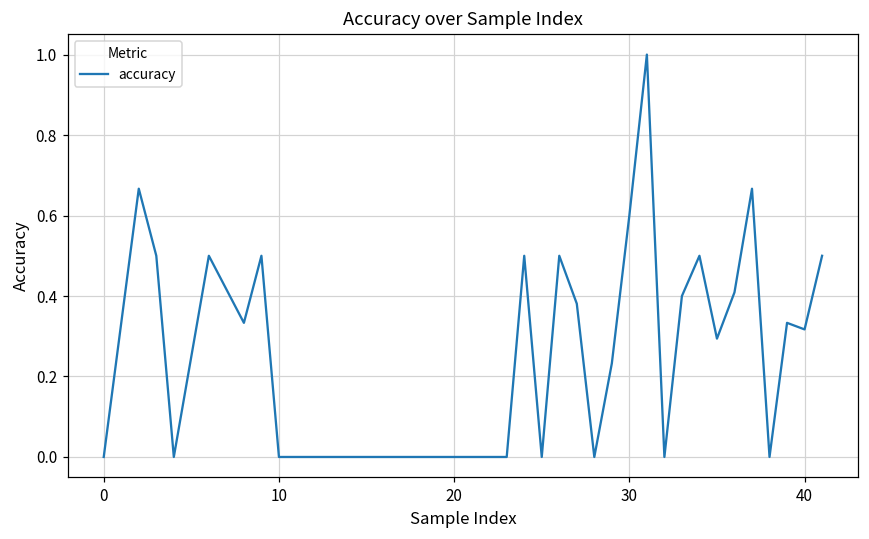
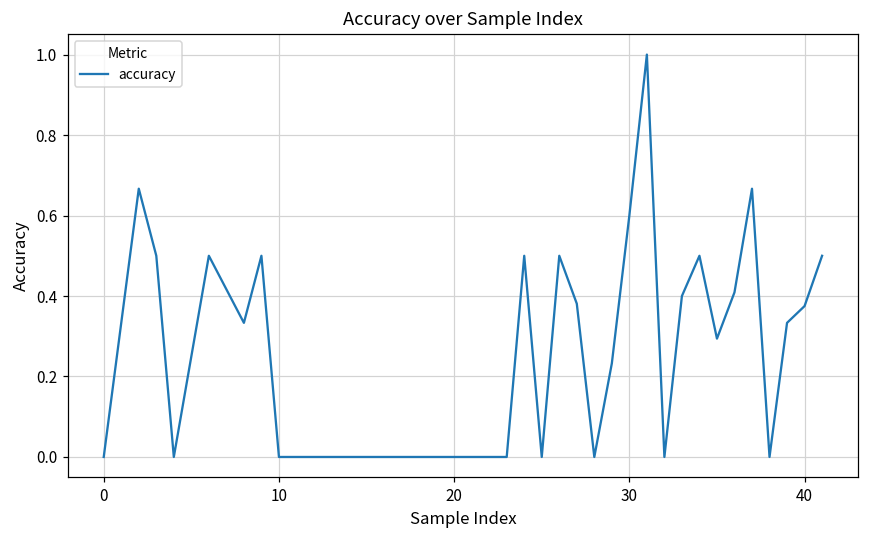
  {
    "0": 0.00,
    "10": 0.00,
    "20": 0.00,
    "30": 0.60,
-   "40": 0.32
+   "40": 0.38
  }
